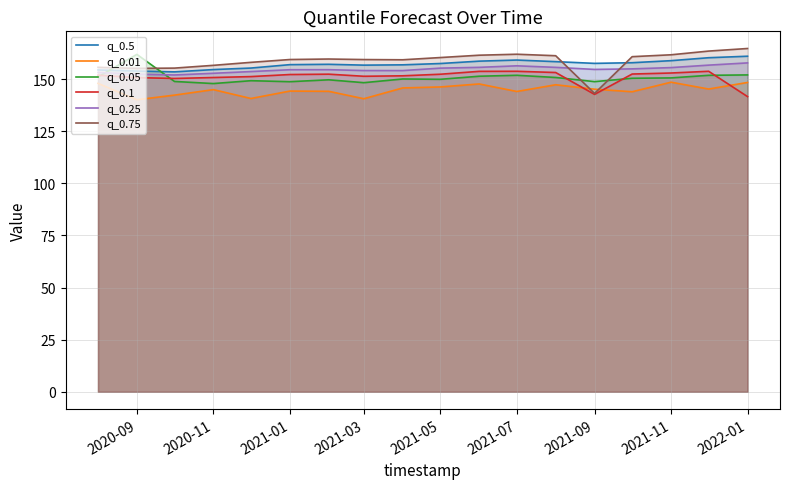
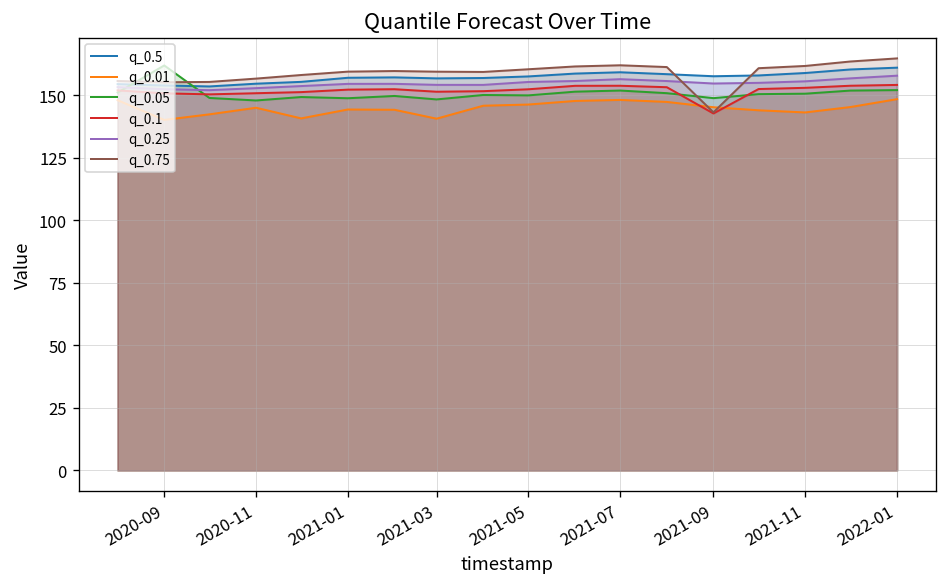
  {
    "q_0.5": {
      "2020-11": 155,
      "2021-01": 157,
      "2021-03": 157,
      "2021-05": 157,
      "2021-07": 159,
      "2021-09": 158,
      "2021-11": 159,
      "2022-01": 161
    },
    "q_0.01": {
      "2020-11": 145,
      "2021-01": 144,
      "2021-03": 141,
      "2021-05": 146,
-     "2021-07": 144,
+     "2021-07": 148,
      "2021-09": 145,
-     "2021-11": 149,
+     "2021-11": 143,
      "2022-01": 148
    },
    "q_0.05": {
      "2020-11": 148,
      "2021-01": 149,
      "2021-03": 148,
      "2021-05": 150,
      "2021-07": 152,
      "2021-09": 149,
      "2021-11": 151,
      "2022-01": 152
    },
    "q_0.1": {
      "2020-11": 151,
      "2021-01": 152,
      "2021-03": 151,
      "2021-05": 152,
      "2021-07": 154,
      "2021-11": 153,
-     "2022-01": 142
+     "2022-01": 154
    },
    "q_0.25": {
      "2020-11": 153,
      "2021-01": 155,
      "2021-03": 154,
      "2021-05": 155,
      "2021-07": 156,
      "2021-09": 155,
      "2021-11": 156,
      "2022-01": 158
    },
    "q_0.75": {
      "2020-11": 157,
      "2021-01": 159,
      "2021-03": 159,
      "2021-05": 160,
      "2021-07": 162,
      "2021-11": 162,
      "2022-01": 165
    }
  }
